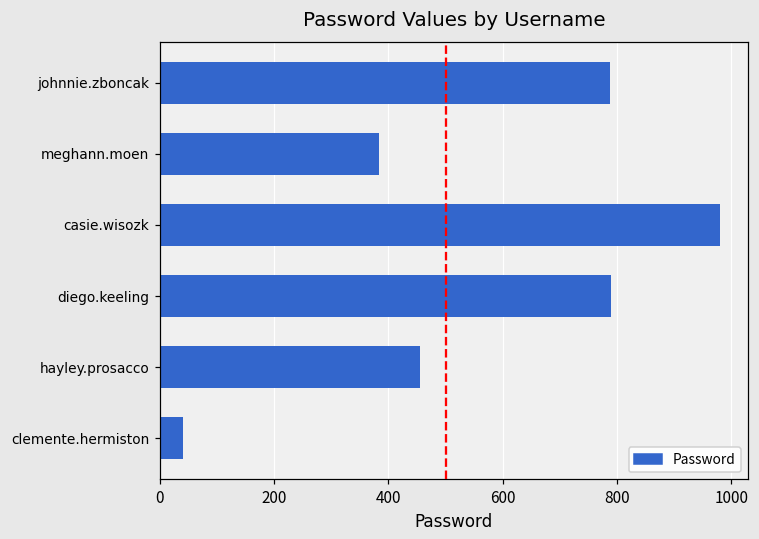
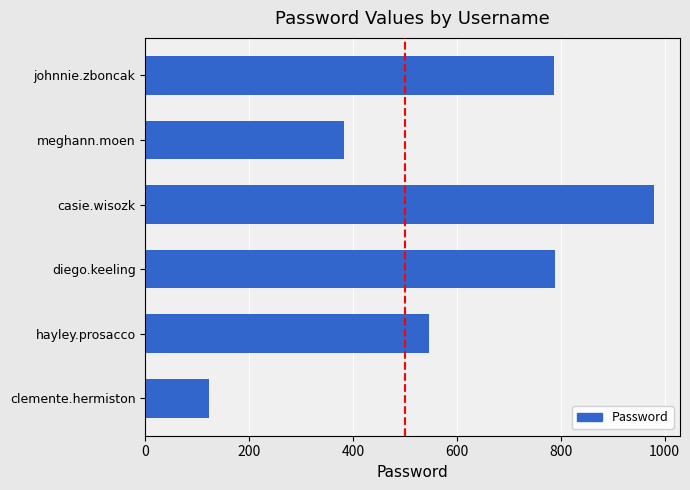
  {
    "johnnie.zboncak": 790,
    "meghann.moen": 380,
    "casie.wisozk": 980,
    "diego.keeling": 790,
-   "hayley.prosacco": 460,
-   "clemente.hermiston": 40
+   "hayley.prosacco": 550,
+   "clemente.hermiston": 120
  }
